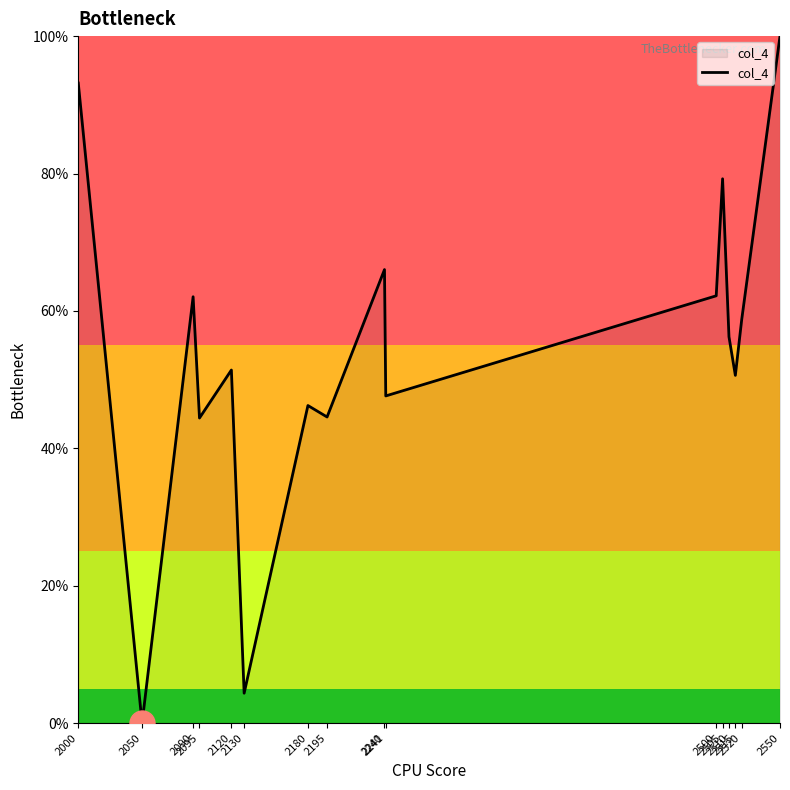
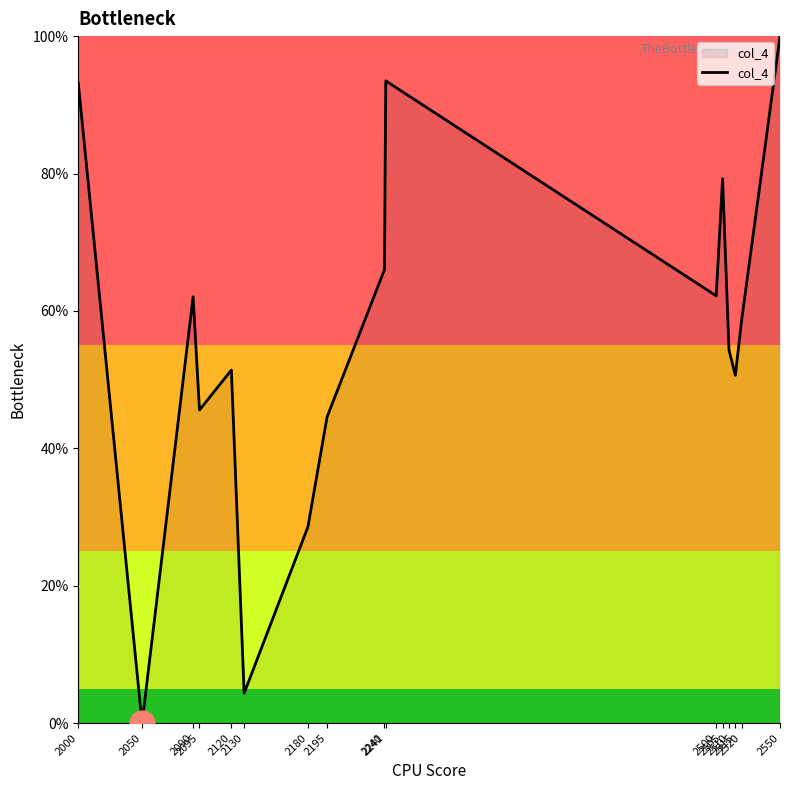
  {
    "col_4": {
      "2000": "93%",
      "2090": "62%",
-     "2095": "44%",
+     "2095": "46%",
      "2120": "51%",
      "2130": "4%",
-     "2180": "46%",
+     "2180": "29%",
      "2195": "45%",
      "2240": "66%",
-     "2241": "48%",
+     "2241": "93%",
      "2500": "62%",
      "2505": "79%",
-     "2510": "56%",
+     "2510": "54%",
      "2515": "51%",
      "2520": "59%",
      "2550": "100%"
    }
  }
